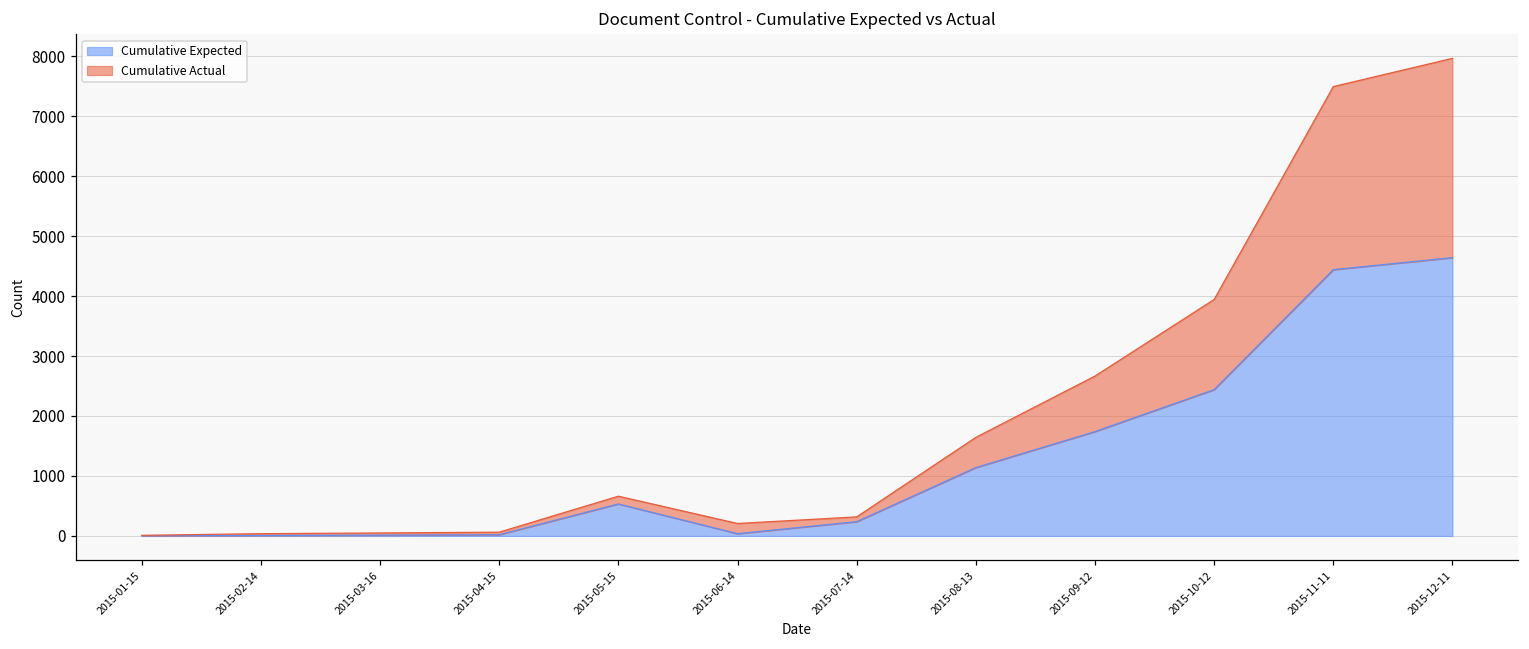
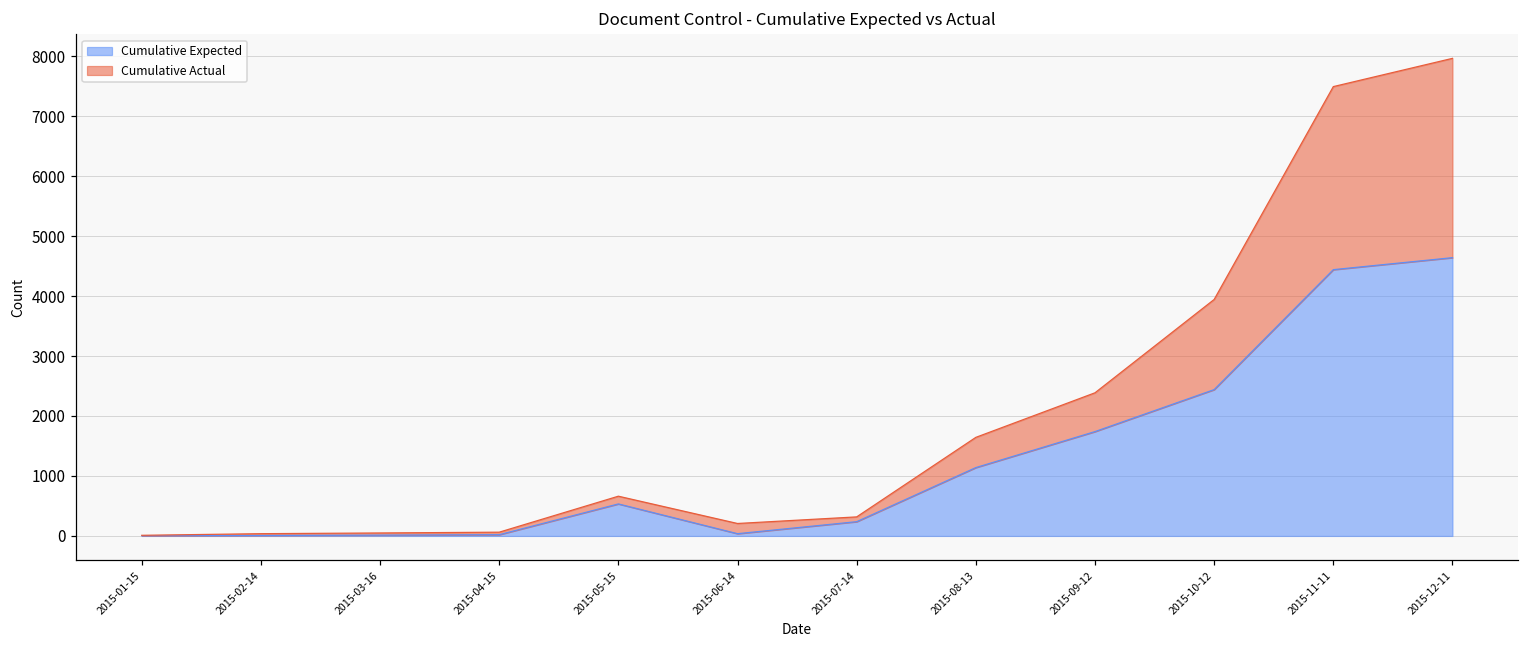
  {
    "Cumulative Expected": {
      "2015-05-15": 500,
      "2015-06-14": 0,
      "2015-07-14": 200,
      "2015-08-13": 1100,
      "2015-09-12": 1700,
      "2015-10-12": 2400,
      "2015-11-11": 4400,
      "2015-12-11": 4600
    },
    "Cumulative Actual": {
      "2015-05-15": 100,
      "2015-06-14": 200,
      "2015-07-14": 100,
      "2015-08-13": 500,
-     "2015-09-12": 900,
+     "2015-09-12": 600,
      "2015-10-12": 1500,
      "2015-11-11": 3100,
      "2015-12-11": 3300
    }
  }
